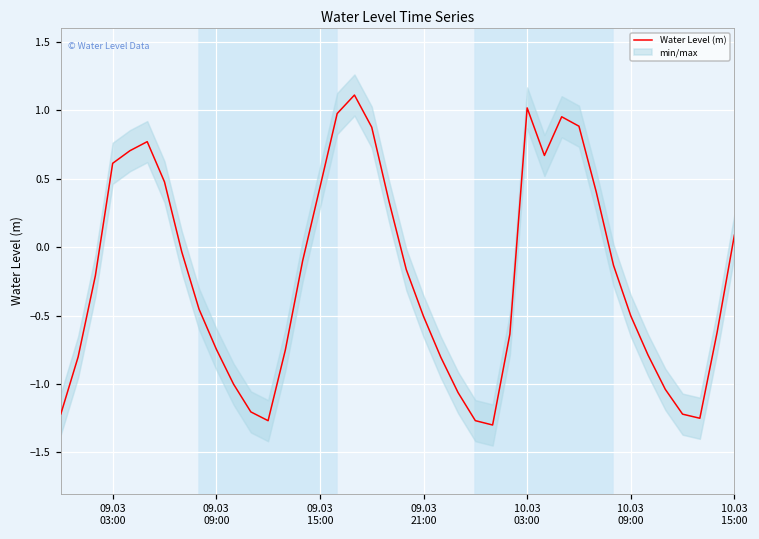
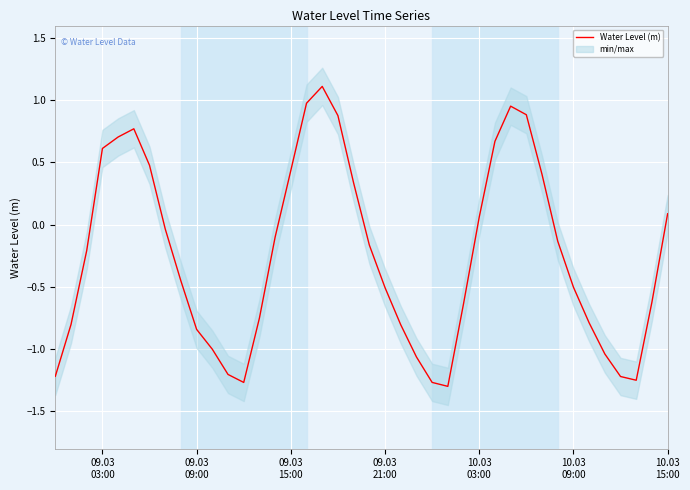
  {
    "Water Level (m)": {
      "09.03 03:00": 0.61,
-     "09.03 09:00": -0.74,
+     "09.03 09:00": -0.84,
      "09.03 15:00": 0.44,
      "09.03 21:00": -0.51,
-     "10.03 03:00": 1.02,
+     "10.03 03:00": 0.06,
      "10.03 09:00": -0.50,
      "10.03 15:00": 0.09
    }
  }
